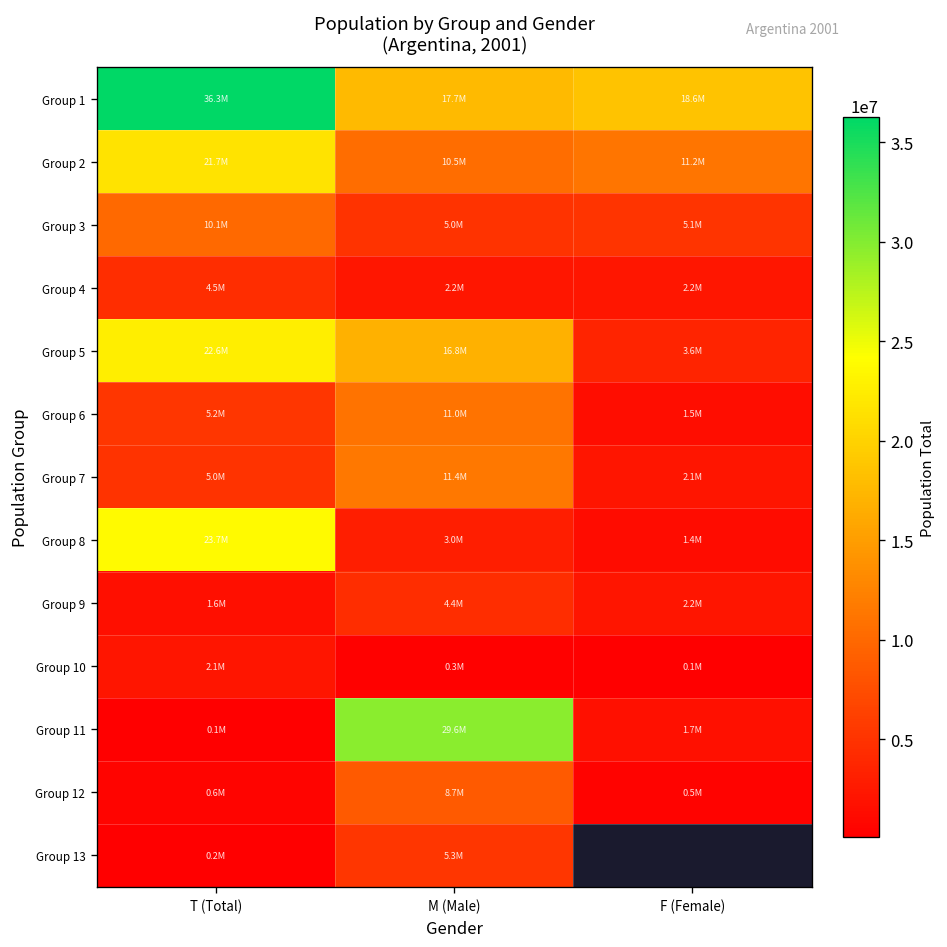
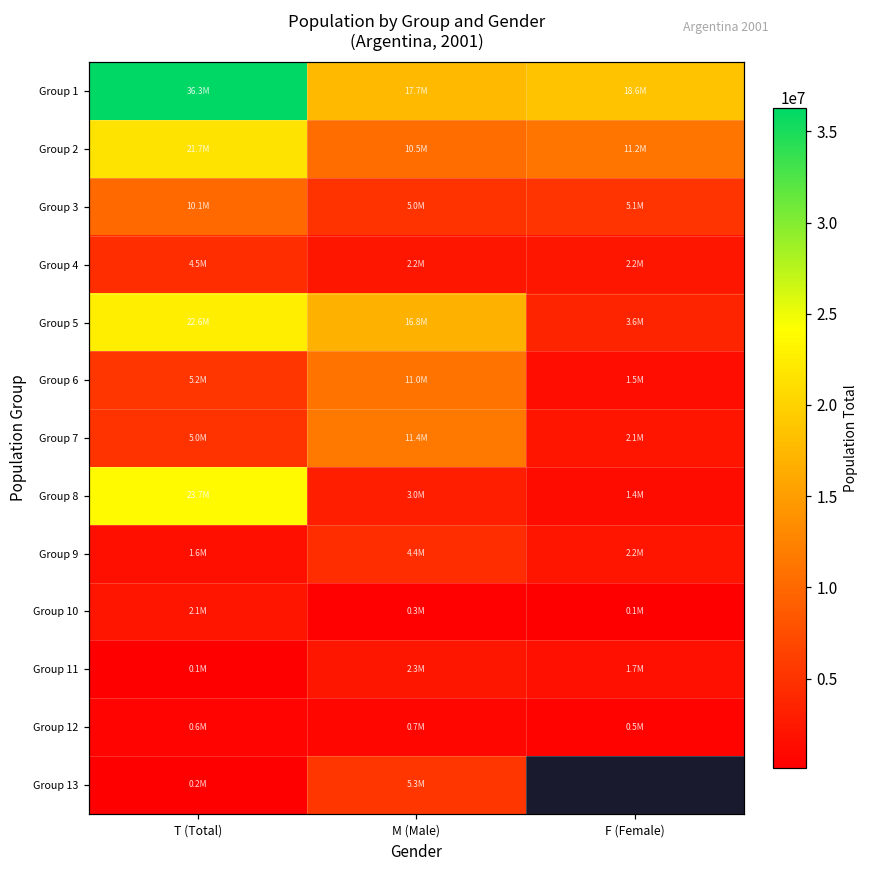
  {
    "Group 1": {
      "T (Total)": "36.3M",
      "M (Male)": "17.7M",
      "F (Female)": "18.6M"
    },
    "Group 2": {
      "T (Total)": "21.7M",
      "M (Male)": "10.5M",
      "F (Female)": "11.2M"
    },
    "Group 3": {
      "T (Total)": "10.1M",
      "M (Male)": "5.0M",
      "F (Female)": "5.1M"
    },
    "Group 4": {
      "T (Total)": "4.5M",
      "M (Male)": "2.2M",
      "F (Female)": "2.2M"
    },
    "Group 5": {
      "T (Total)": "22.6M",
      "M (Male)": "16.8M",
      "F (Female)": "3.6M"
    },
    "Group 6": {
      "T (Total)": "5.2M",
      "M (Male)": "11.0M",
      "F (Female)": "1.5M"
    },
    "Group 7": {
      "T (Total)": "5.0M",
      "M (Male)": "11.4M",
      "F (Female)": "2.1M"
    },
    "Group 8": {
      "T (Total)": "23.7M",
      "M (Male)": "3.0M",
      "F (Female)": "1.4M"
    },
    "Group 9": {
      "T (Total)": "1.6M",
      "M (Male)": "4.4M",
      "F (Female)": "2.2M"
    },
    "Group 10": {
      "T (Total)": "2.1M",
      "M (Male)": "0.3M",
      "F (Female)": "0.1M"
    },
    "Group 11": {
      "T (Total)": "0.1M",
-     "M (Male)": "29.6M",
+     "M (Male)": "2.3M",
      "F (Female)": "1.7M"
    },
    "Group 12": {
      "T (Total)": "0.6M",
-     "M (Male)": "8.7M",
+     "M (Male)": "0.7M",
      "F (Female)": "0.5M"
    },
    "Group 13": {
      "T (Total)": "0.2M",
      "M (Male)": "5.3M"
    }
  }
